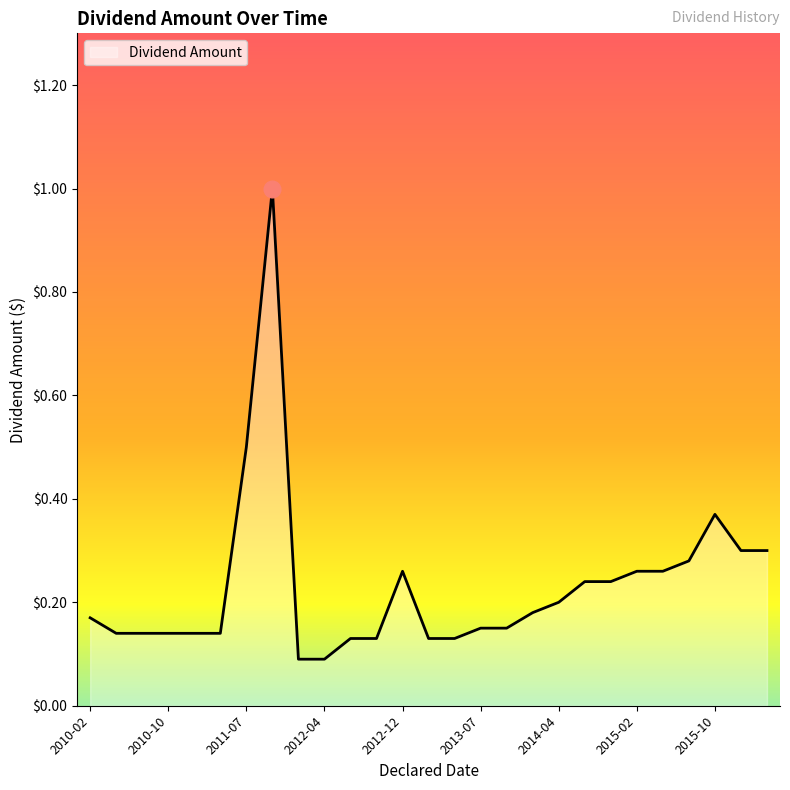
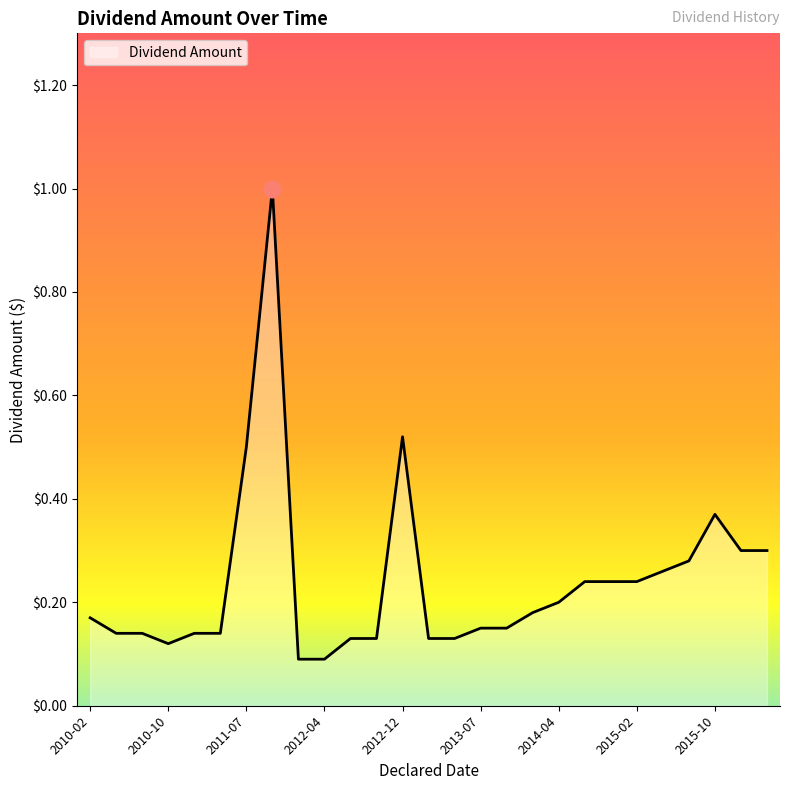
  {
    "Dividend Amount": {
      "2010-02": "$0.17",
-     "2010-10": "$0.14",
+     "2010-10": "$0.12",
      "2011-07": "$0.50",
      "2012-04": "$0.09",
-     "2012-12": "$0.26",
+     "2012-12": "$0.52",
      "2013-07": "$0.15",
      "2014-04": "$0.20",
-     "2015-02": "$0.26",
+     "2015-02": "$0.24",
      "2015-10": "$0.37"
    }
  }
